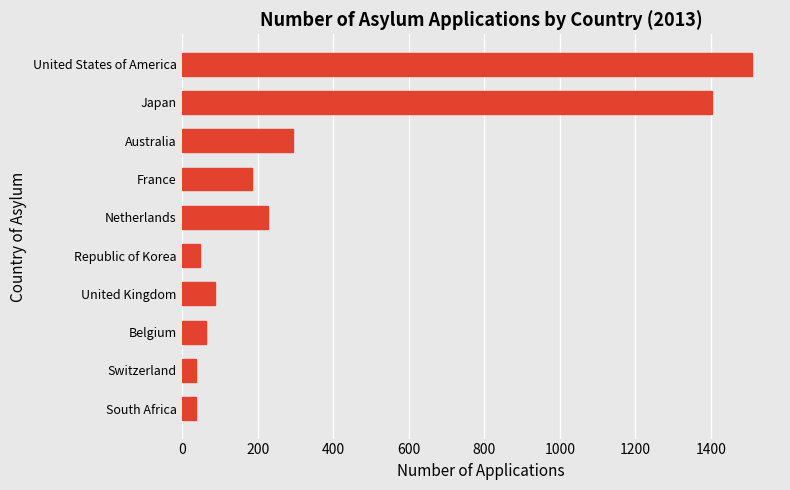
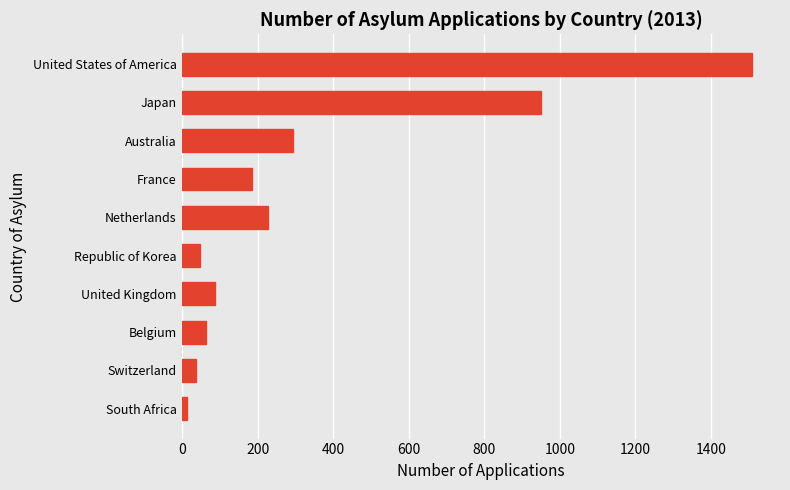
  {
    "United States of America": 1510,
-   "Japan": 1400,
+   "Japan": 950,
    "Australia": 300,
    "France": 190,
    "Netherlands": 230,
    "Republic of Korea": 50,
    "United Kingdom": 90,
    "Belgium": 60,
    "Switzerland": 40,
-   "South Africa": 40
+   "South Africa": 10
  }
